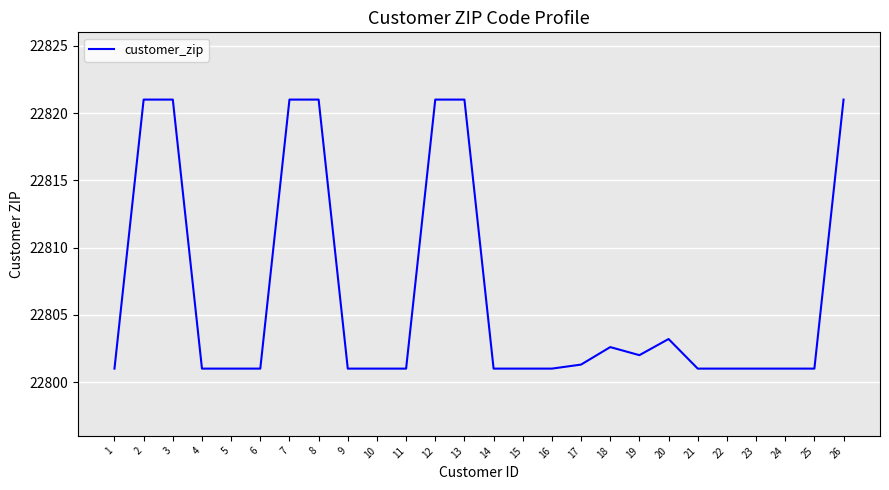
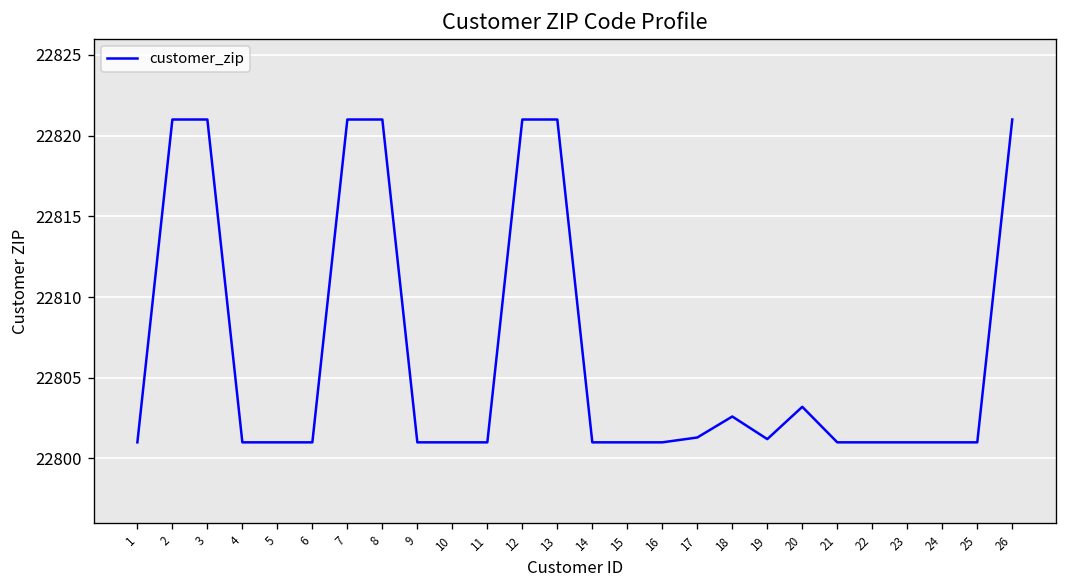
  {
    "1": 22801.0,
    "2": 22821.0,
    "3": 22821.0,
    "4": 22801.0,
    "5": 22801.0,
    "6": 22801.0,
    "7": 22821.0,
    "8": 22821.0,
    "9": 22801.0,
    "10": 22801.0,
    "11": 22801.0,
    "12": 22821.0,
    "13": 22821.0,
    "14": 22801.0,
    "15": 22801.0,
    "16": 22801.0,
    "17": 22801.3,
    "18": 22802.6,
-   "19": 22802.0,
+   "19": 22801.2,
    "20": 22803.2,
    "21": 22801.0,
    "22": 22801.0,
    "23": 22801.0,
    "24": 22801.0,
    "25": 22801.0,
    "26": 22821.0
  }
